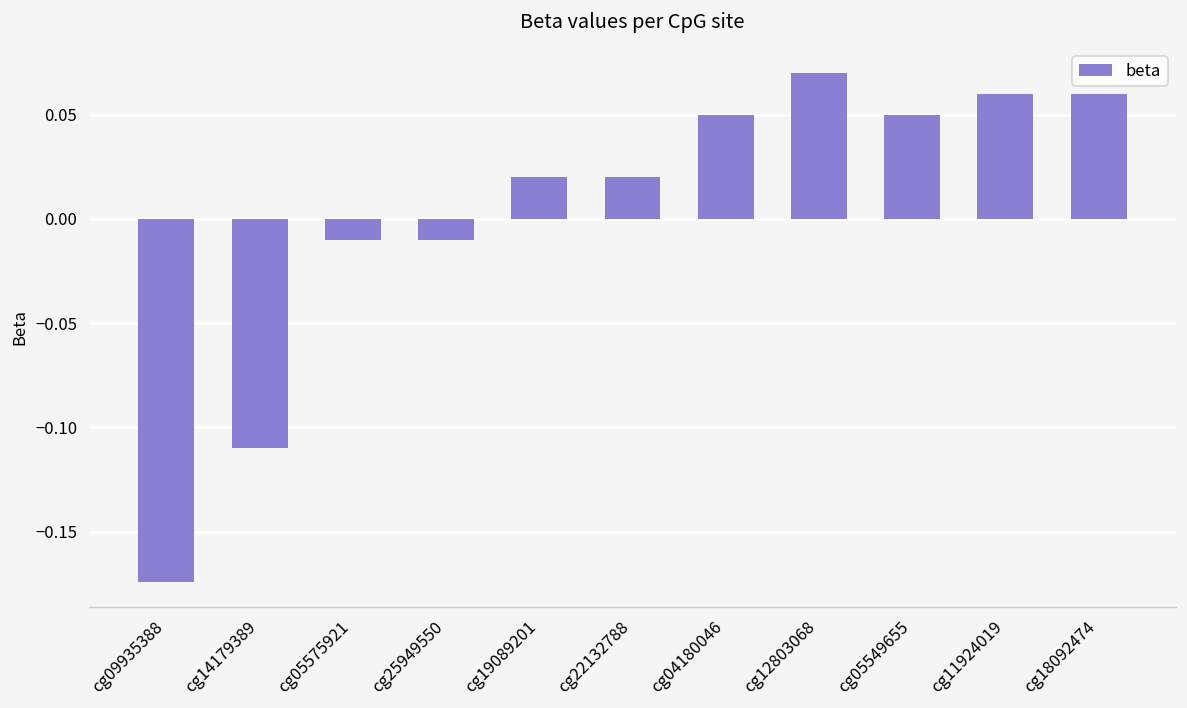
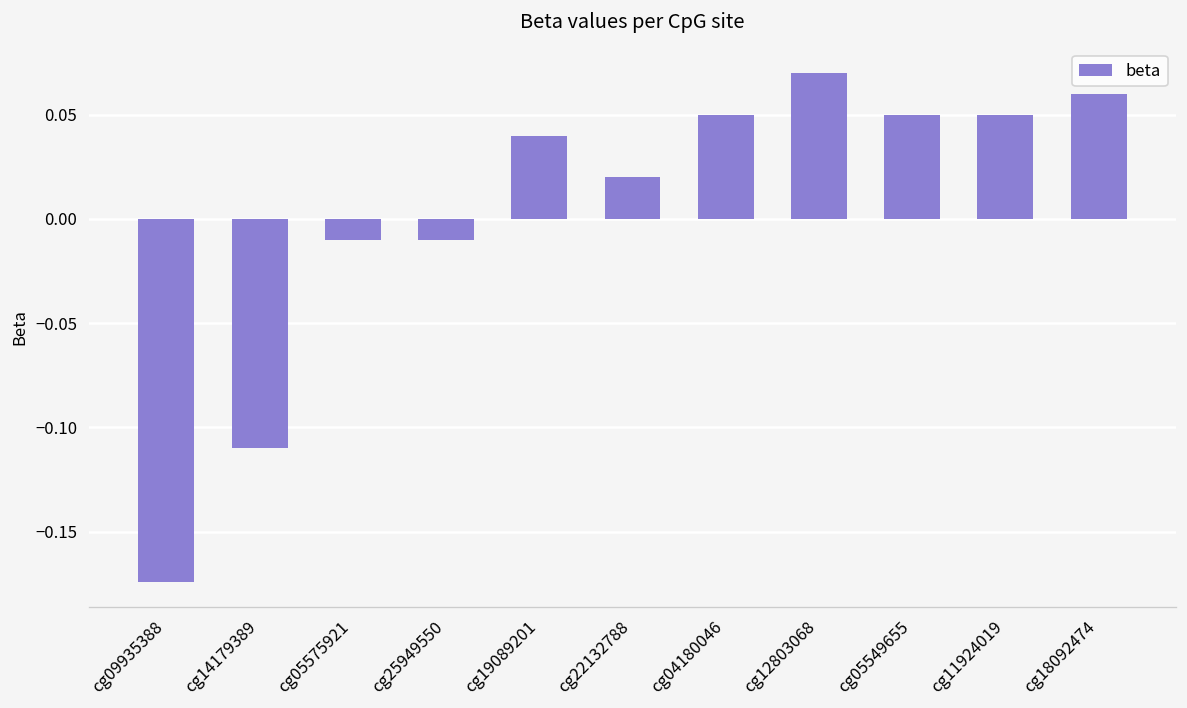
  {
    "cg09935388": -0.174,
    "cg14179389": -0.11,
    "cg05575921": -0.01,
    "cg25949550": -0.01,
-   "cg19089201": 0.02,
+   "cg19089201": 0.04,
    "cg22132788": 0.02,
    "cg04180046": 0.05,
    "cg12803068": 0.07,
    "cg05549655": 0.05,
-   "cg11924019": 0.06,
+   "cg11924019": 0.05,
    "cg18092474": 0.06
  }
